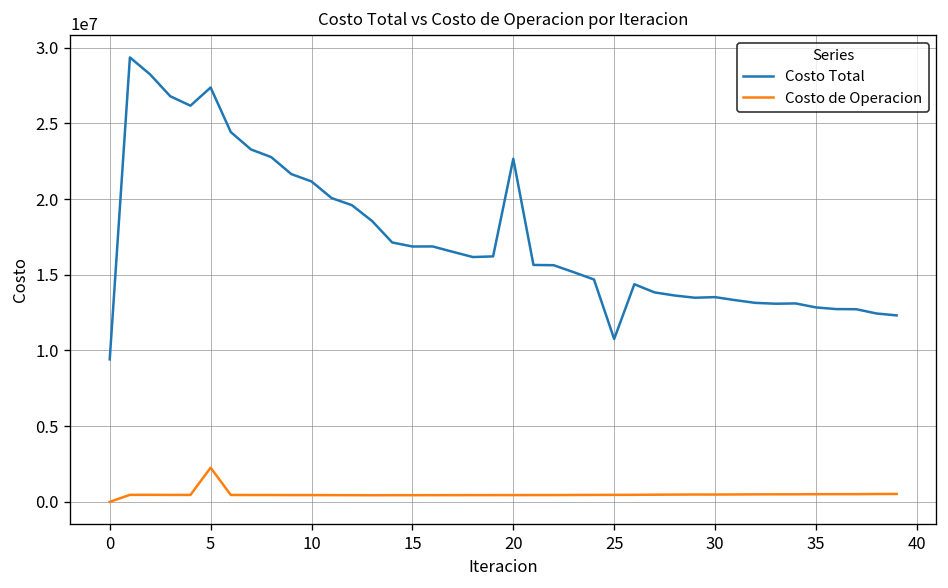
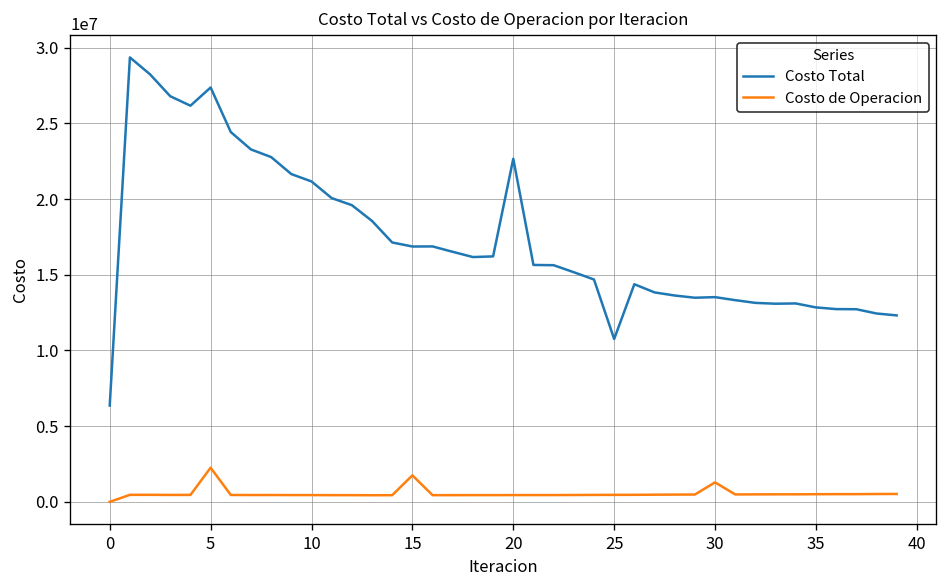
  {
    "Costo Total": {
-     "0": 9400000,
+     "0": 6400000,
      "5": 27400000,
      "10": 21200000,
      "15": 16900000,
      "20": 22700000,
      "25": 10800000,
      "30": 13500000,
      "35": 12800000
    },
    "Costo de Operacion": {
      "0": 0,
      "5": 2300000,
      "10": 400000,
-     "15": 400000,
+     "15": 1700000,
      "20": 400000,
      "25": 500000,
-     "30": 500000,
+     "30": 1300000,
      "35": 500000
    }
  }
